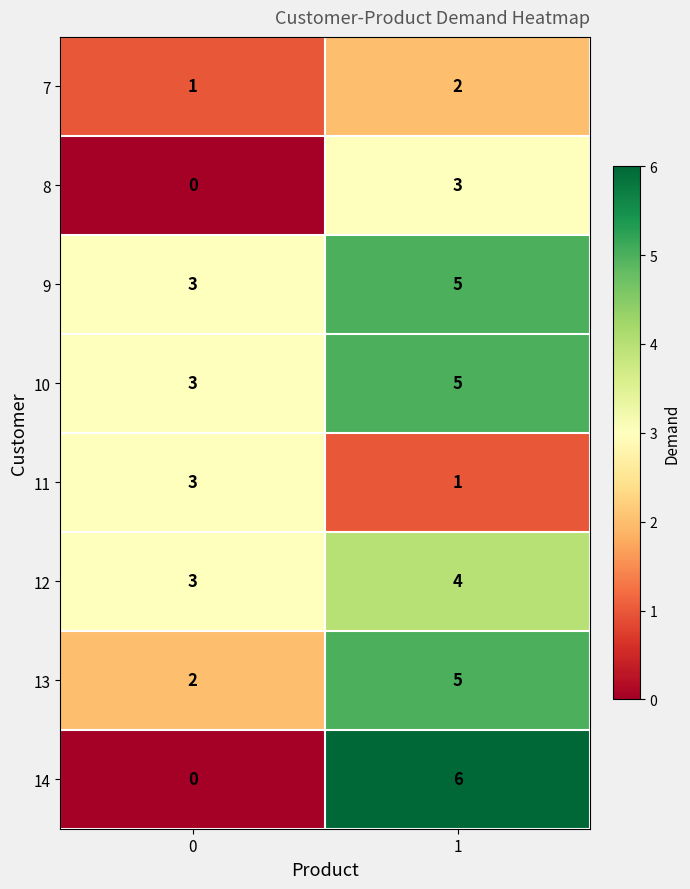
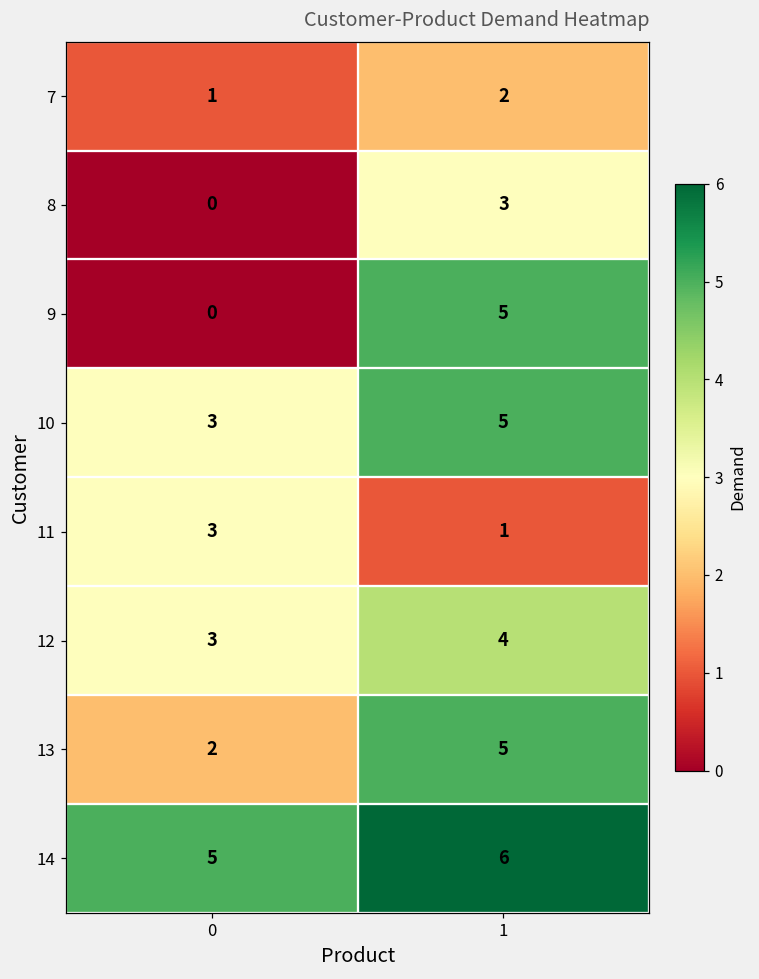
  {
    "7": {
      "0": 1,
      "1": 2
    },
    "8": {
      "0": 0,
      "1": 3
    },
    "9": {
-     "0": 3,
+     "0": 0,
      "1": 5
    },
    "10": {
      "0": 3,
      "1": 5
    },
    "11": {
      "0": 3,
      "1": 1
    },
    "12": {
      "0": 3,
      "1": 4
    },
    "13": {
      "0": 2,
      "1": 5
    },
    "14": {
-     "0": 0,
+     "0": 5,
      "1": 6
    }
  }
